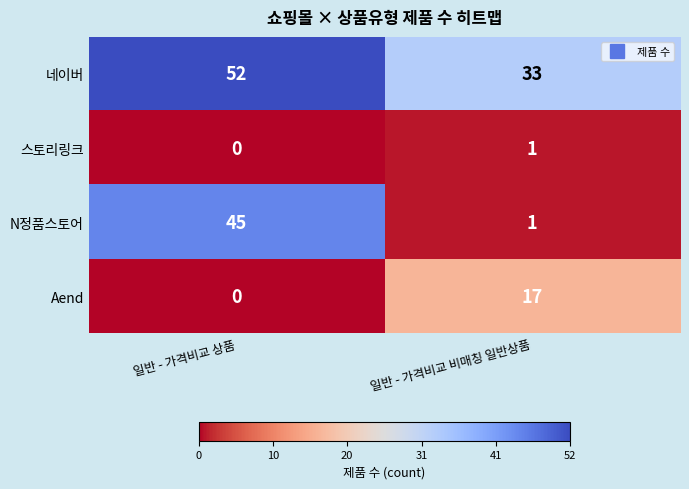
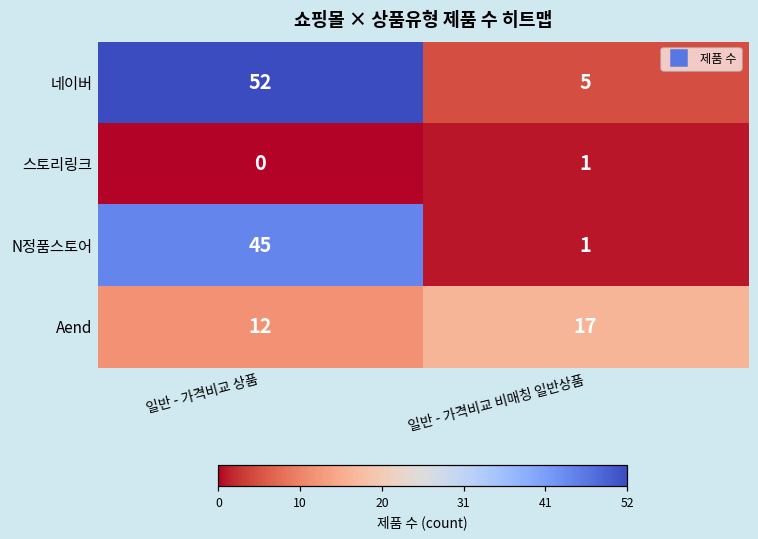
  {
    "네이버": {
      "일반 - 가격비교 상품": 52,
-     "일반 - 가격비교 비매칭 일반상품": 33
+     "일반 - 가격비교 비매칭 일반상품": 5
    },
    "스토리링크": {
      "일반 - 가격비교 상품": 0,
      "일반 - 가격비교 비매칭 일반상품": 1
    },
    "N정품스토어": {
      "일반 - 가격비교 상품": 45,
      "일반 - 가격비교 비매칭 일반상품": 1
    },
    "Aend": {
-     "일반 - 가격비교 상품": 0,
+     "일반 - 가격비교 상품": 12,
      "일반 - 가격비교 비매칭 일반상품": 17
    }
  }
